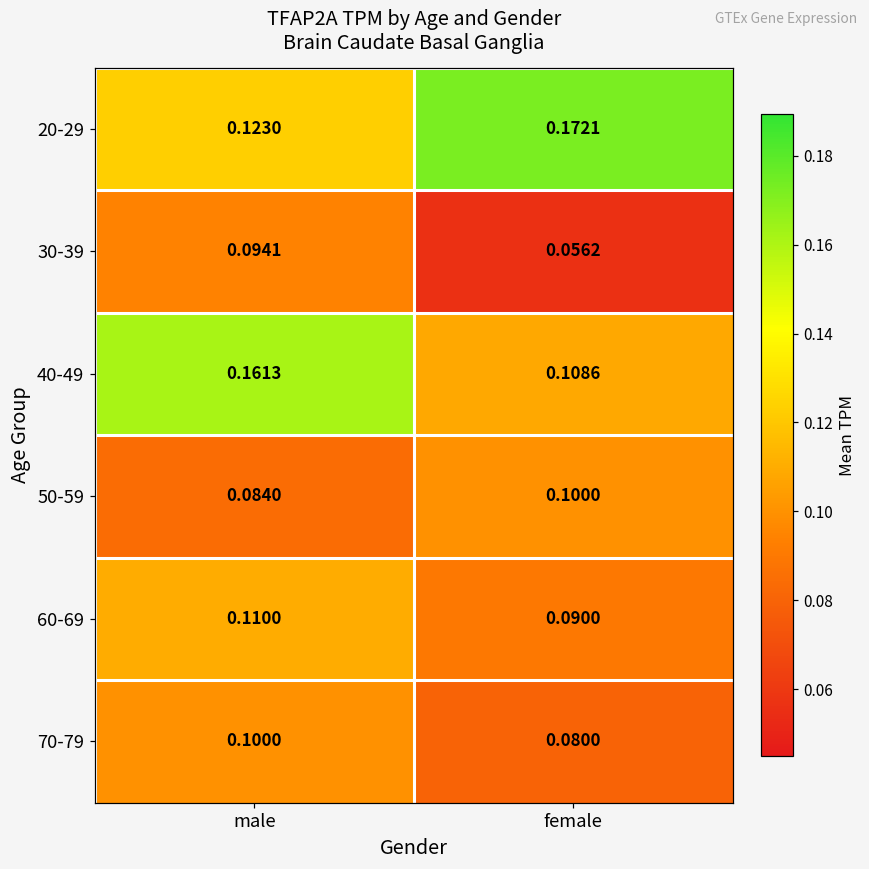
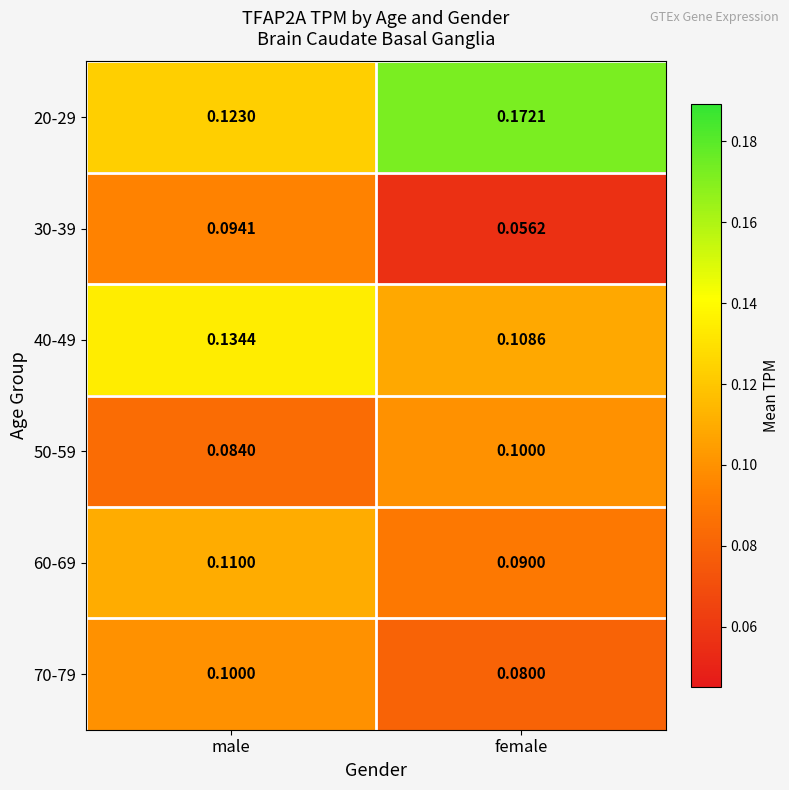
  {
    "20-29": {
      "male": 0.1230,
      "female": 0.1721
    },
    "30-39": {
      "male": 0.0941,
      "female": 0.0562
    },
    "40-49": {
-     "male": 0.1613,
+     "male": 0.1344,
      "female": 0.1086
    },
    "50-59": {
      "male": 0.0840,
      "female": 0.1000
    },
    "60-69": {
      "male": 0.1100,
      "female": 0.0900
    },
    "70-79": {
      "male": 0.1000,
      "female": 0.0800
    }
  }
